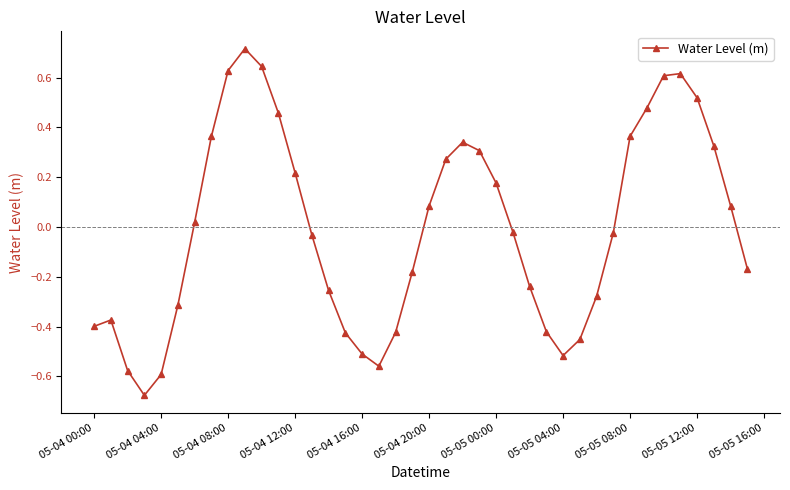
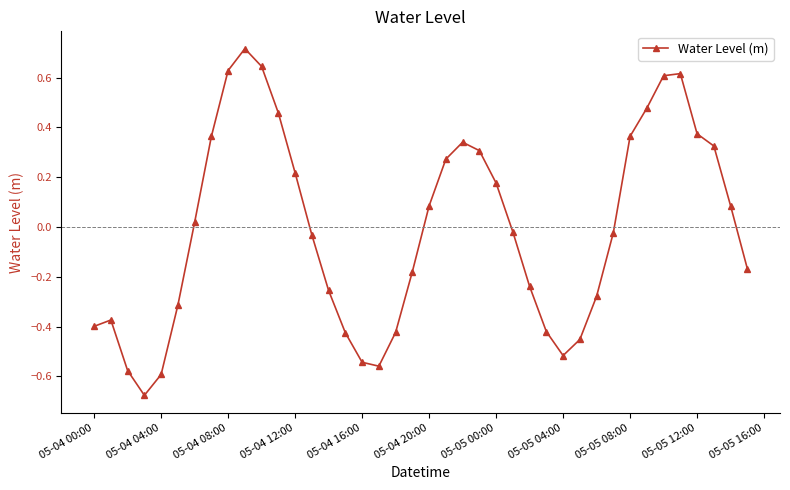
  {
    "05-04 00:00": -0.40,
    "05-04 04:00": -0.59,
    "05-04 08:00": 0.63,
    "05-04 12:00": 0.22,
-   "05-04 16:00": -0.51,
+   "05-04 16:00": -0.54,
    "05-04 20:00": 0.08,
    "05-05 00:00": 0.18,
    "05-05 04:00": -0.52,
    "05-05 08:00": 0.36,
-   "05-05 12:00": 0.52
+   "05-05 12:00": 0.37
  }
